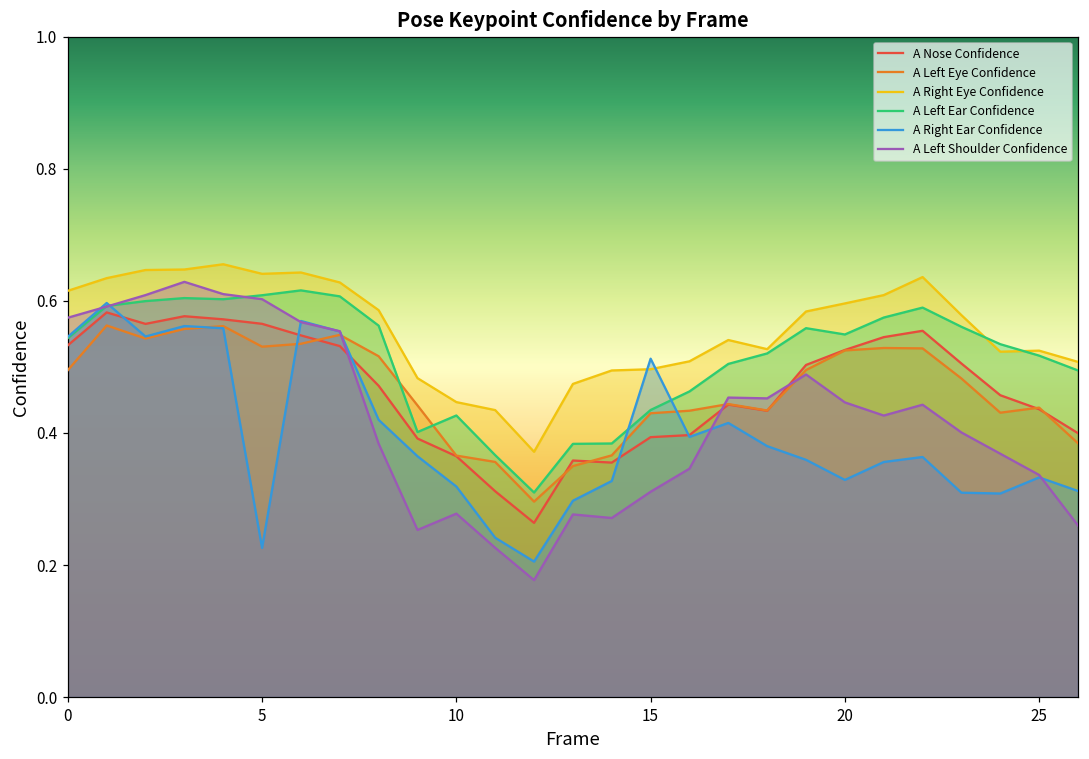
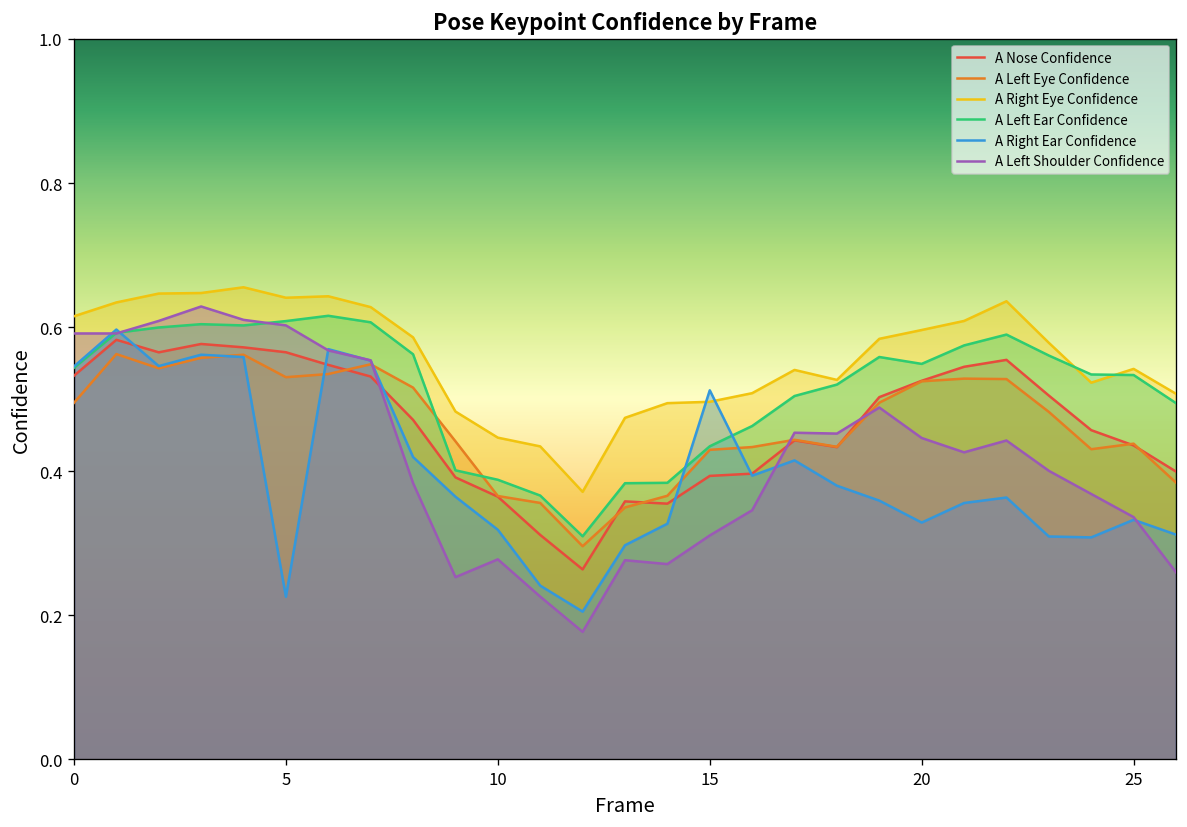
  {
    "A Right Eye Confidence": {
      "0": 0.62,
      "5": 0.64,
      "10": 0.45,
      "15": 0.50,
      "20": 0.60,
-     "25": 0.52
+     "25": 0.54
    },
    "A Left Ear Confidence": {
      "5": 0.61,
-     "10": 0.43,
+     "10": 0.39,
      "15": 0.43,
      "20": 0.55,
-     "25": 0.52
+     "25": 0.53
    },
    "A Right Ear Confidence": {
      "5": 0.23,
      "10": 0.32,
      "15": 0.51,
      "20": 0.33
    },
    "A Left Shoulder Confidence": {
-     "0": 0.57,
+     "0": 0.59,
      "5": 0.60,
      "10": 0.28,
      "15": 0.31,
      "20": 0.45
    }
  }
